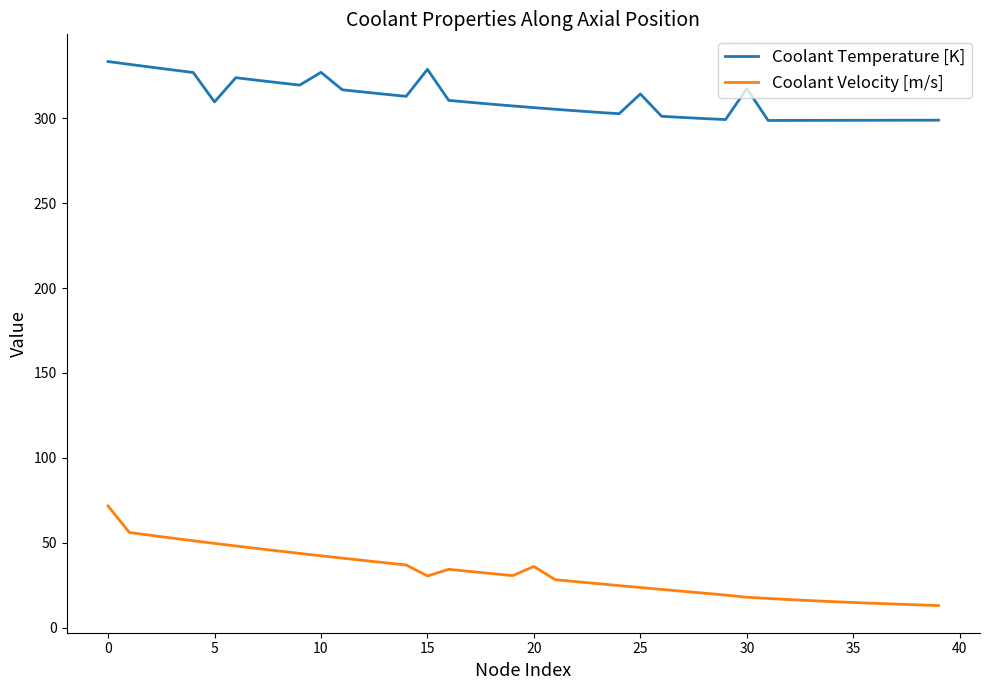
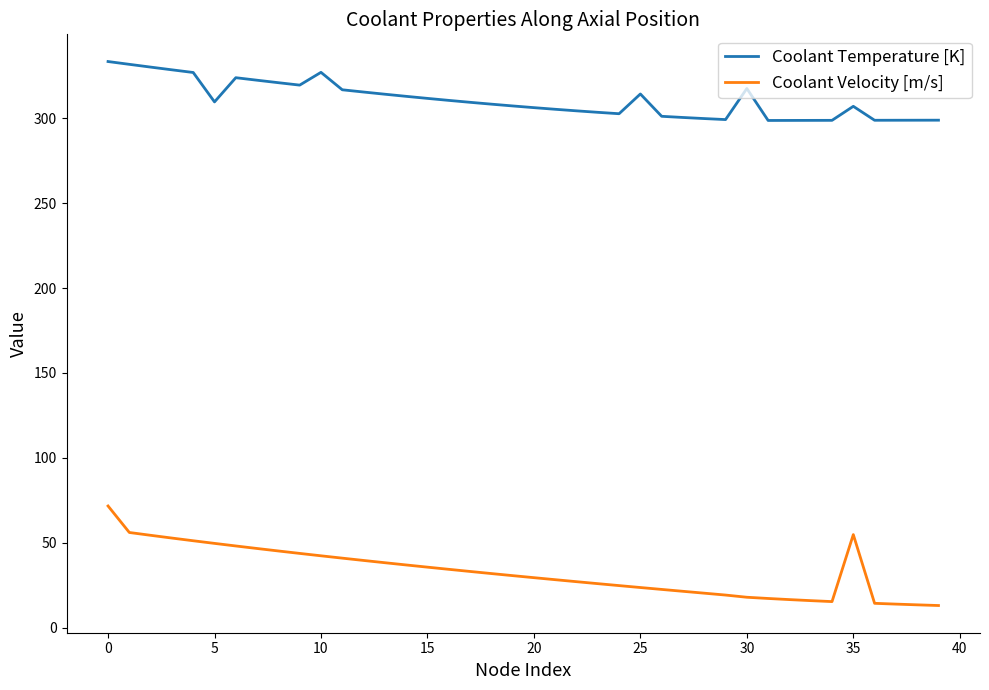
  {
    "Coolant Temperature [K]": {
      "0": 333,
      "5": 310,
      "10": 327,
-     "15": 329,
+     "15": 312,
      "20": 306,
      "25": 314,
-     "35": 299
+     "35": 307
    },
    "Coolant Velocity [m/s]": {
      "0": 72,
      "5": 50,
      "10": 42,
-     "15": 30,
-     "20": 36,
+     "15": 36,
+     "20": 29,
      "25": 24,
      "30": 18,
-     "35": 15
+     "35": 55
    }
  }
